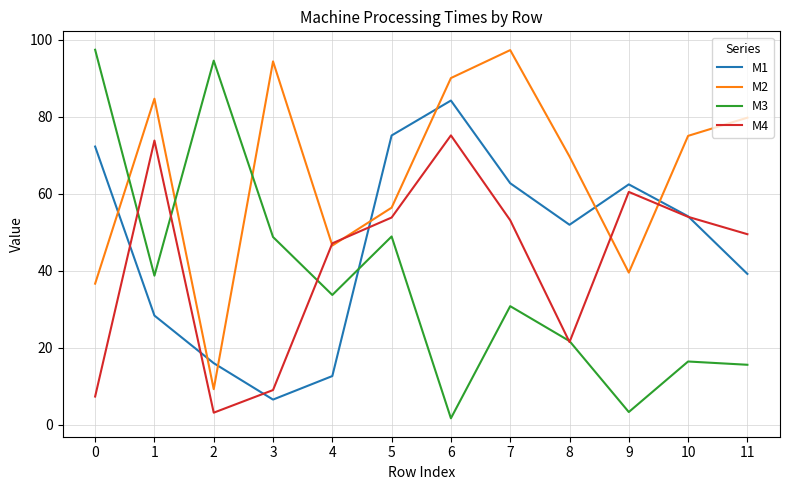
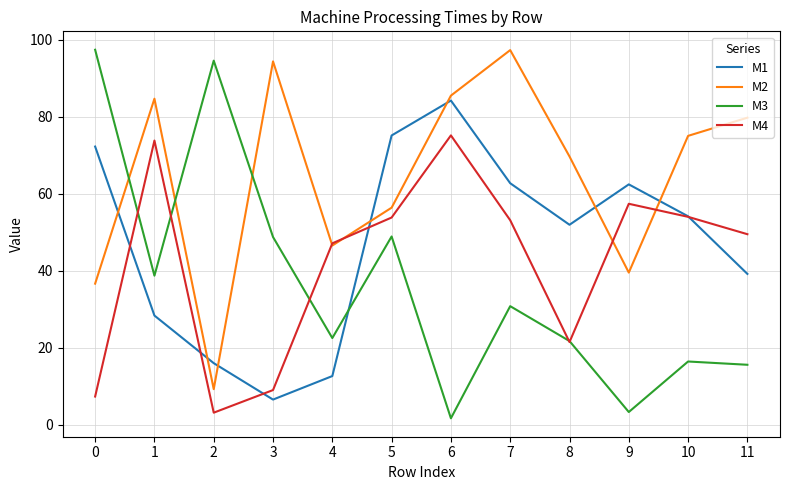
  {
    "M1": {
      "0": 72,
      "1": 28,
      "2": 16,
      "3": 6,
      "4": 13,
      "5": 75,
      "6": 84,
      "7": 63,
      "8": 52,
      "9": 62,
      "11": 39
    },
    "M2": {
      "0": 37,
      "1": 85,
      "2": 9,
      "3": 94,
      "5": 56,
-     "6": 90,
+     "6": 85,
      "7": 97,
      "8": 70,
      "9": 39,
      "10": 75
    },
    "M3": {
      "0": 97,
      "1": 39,
      "2": 95,
      "3": 49,
-     "4": 34,
+     "4": 22,
      "5": 49,
      "6": 2,
      "7": 31,
      "9": 3,
      "10": 16,
      "11": 16
    },
    "M4": {
      "0": 7,
      "1": 74,
      "2": 3,
      "3": 9,
      "5": 54,
      "6": 75,
      "7": 53,
-     "9": 60,
+     "9": 57,
      "11": 49
    }
  }
